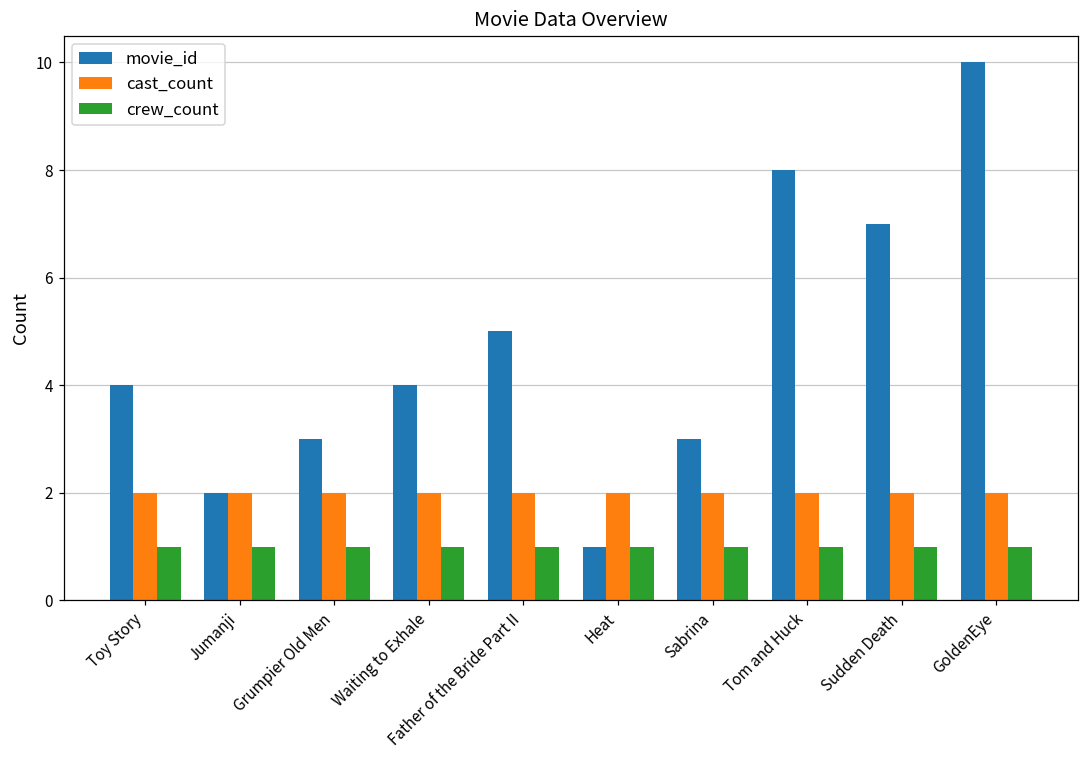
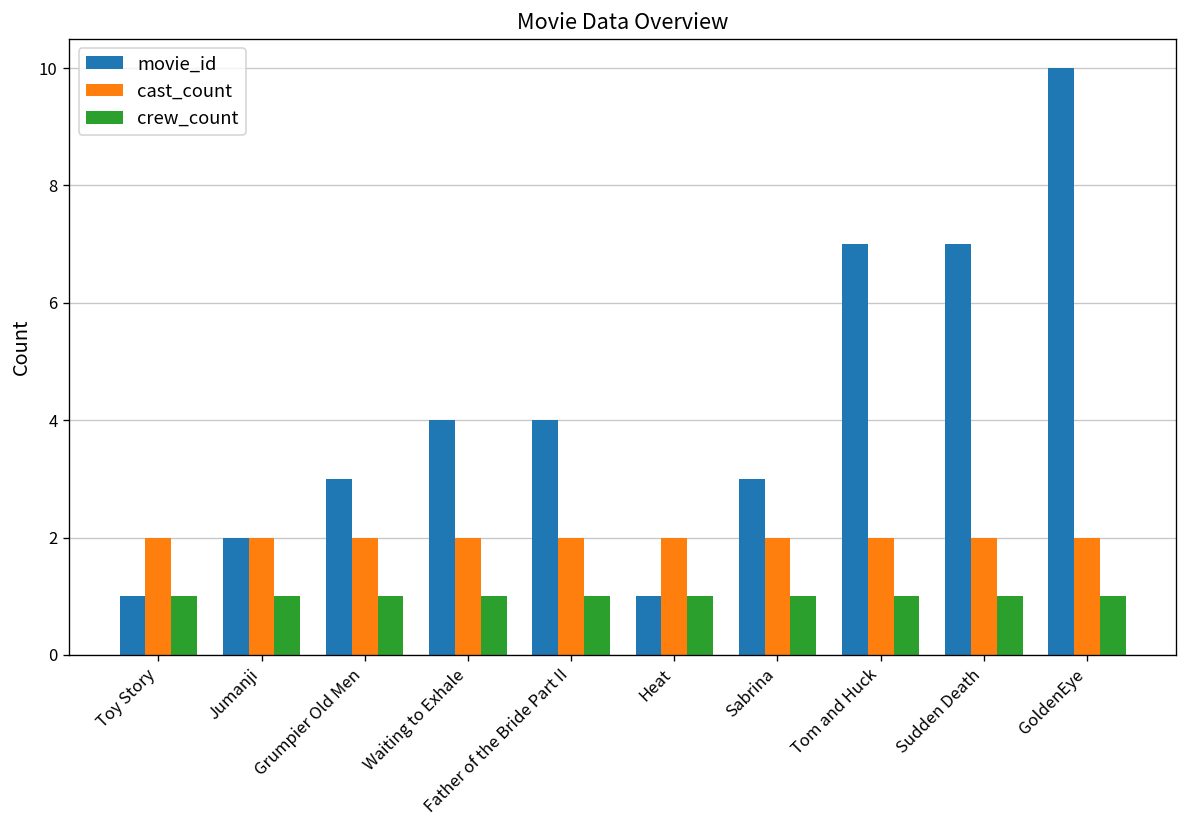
  {
    "movie_id": {
-     "Toy Story": 4,
+     "Toy Story": 1,
      "Jumanji": 2,
      "Grumpier Old Men": 3,
      "Waiting to Exhale": 4,
-     "Father of the Bride Part II": 5,
+     "Father of the Bride Part II": 4,
      "Heat": 1,
      "Sabrina": 3,
-     "Tom and Huck": 8,
+     "Tom and Huck": 7,
      "Sudden Death": 7,
      "GoldenEye": 10
    },
    "cast_count": {
      "Toy Story": 2,
      "Jumanji": 2,
      "Grumpier Old Men": 2,
      "Waiting to Exhale": 2,
      "Father of the Bride Part II": 2,
      "Heat": 2,
      "Sabrina": 2,
      "Tom and Huck": 2,
      "Sudden Death": 2,
      "GoldenEye": 2
    },
    "crew_count": {
      "Toy Story": 1,
      "Jumanji": 1,
      "Grumpier Old Men": 1,
      "Waiting to Exhale": 1,
      "Father of the Bride Part II": 1,
      "Heat": 1,
      "Sabrina": 1,
      "Tom and Huck": 1,
      "Sudden Death": 1,
      "GoldenEye": 1
    }
  }
